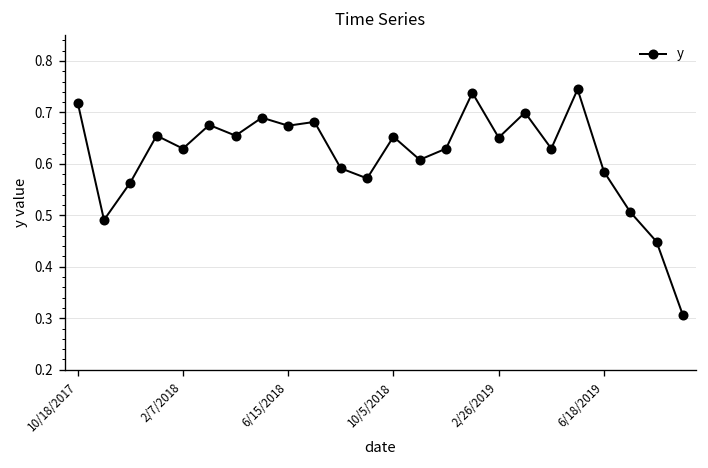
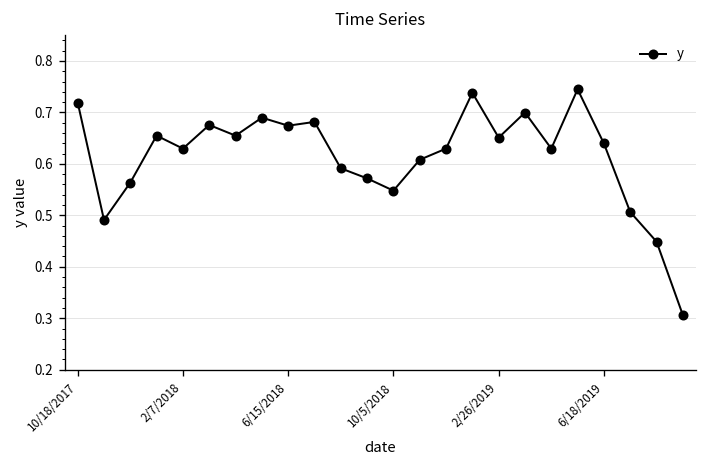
  {
    "10/18/2017": 0.72,
    "2/7/2018": 0.63,
    "6/15/2018": 0.67,
-   "10/5/2018": 0.65,
+   "10/5/2018": 0.55,
    "2/26/2019": 0.65,
-   "6/18/2019": 0.58
+   "6/18/2019": 0.64
  }
